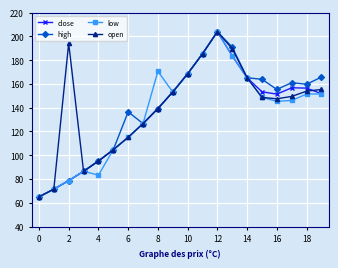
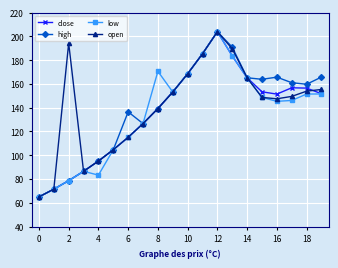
  {
    "close": {
      "16": 151,
      "18": 156
    },
    "high": {
      "6": 137,
-     "16": 155,
+     "16": 166,
      "18": 160
    },
    "low": {
      "4": 83,
      "8": 171,
      "18": 151
    },
    "open": {
      "2": 194,
      "18": 154
    }
  }
